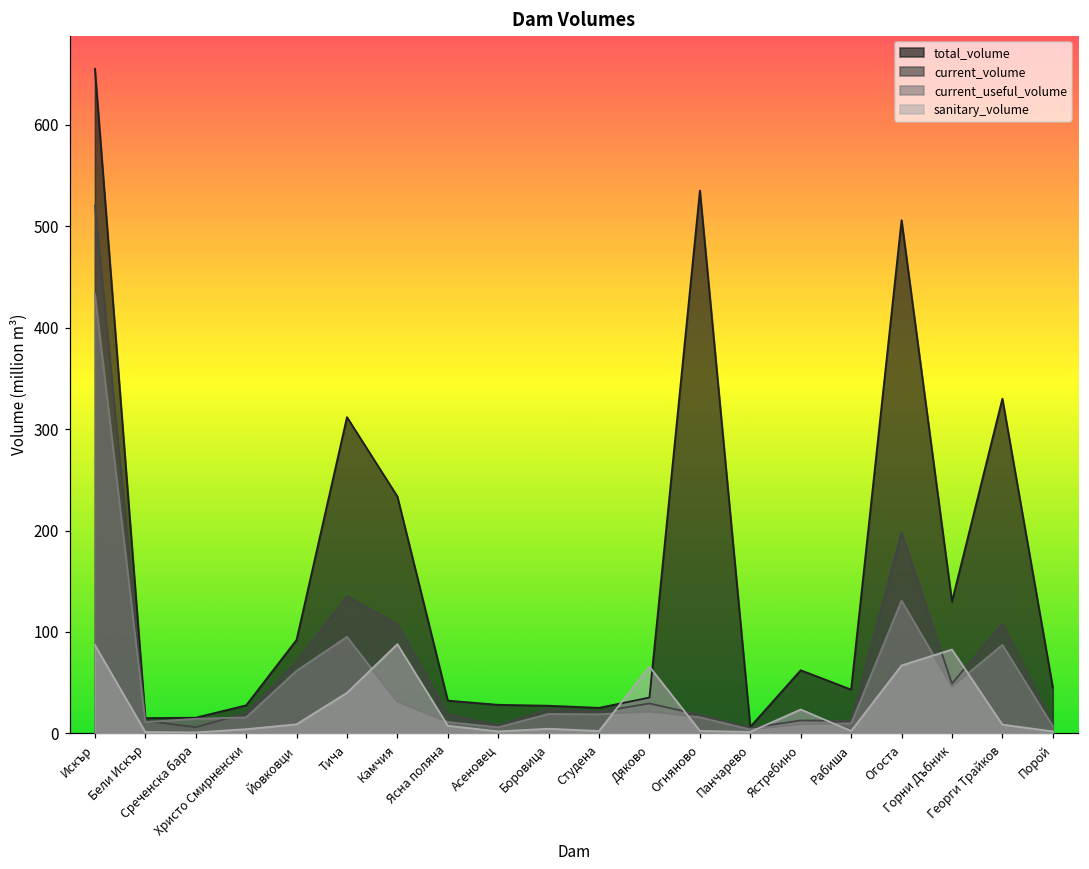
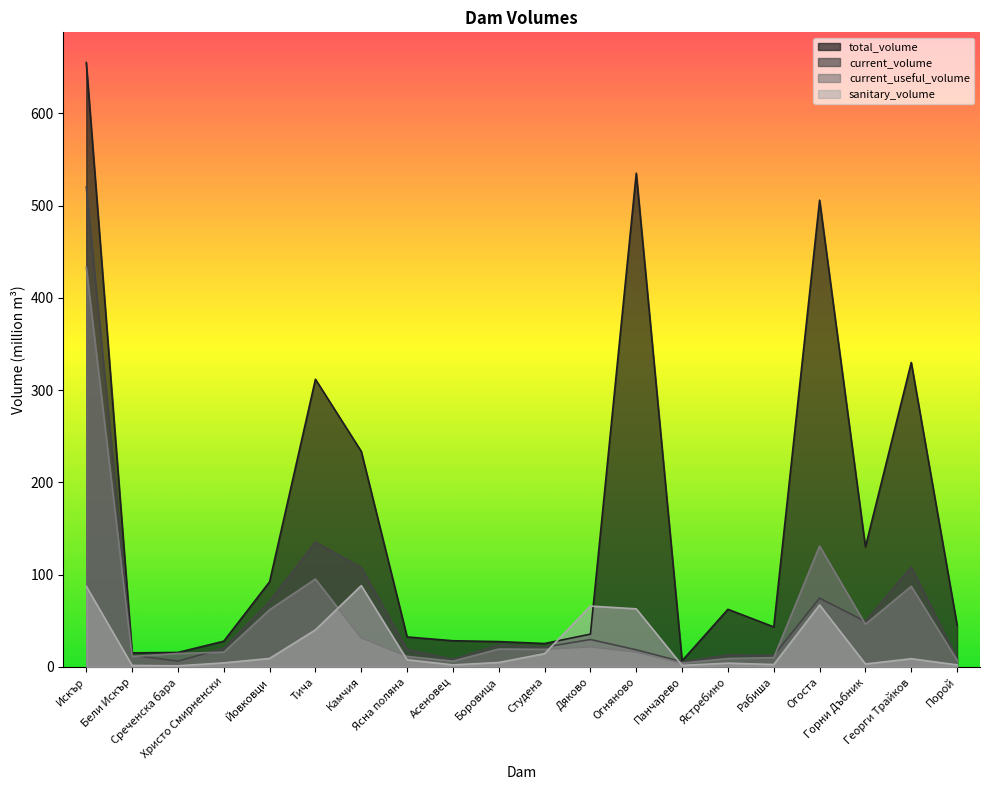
  {
    "total_volume": {
      "Искър": 660,
      "Христо Смирненски": 30,
      "Йовковци": 90,
      "Тича": 310,
      "Камчия": 230,
      "Ясна поляна": 30,
      "Асеновец": 30,
      "Боровица": 30,
      "Студена": 30,
      "Дяково": 40,
      "Огняново": 540,
      "Ястребино": 60,
      "Рабиша": 40,
      "Огоста": 510,
      "Горни Дъбник": 130,
      "Георги Трайков": 330,
      "Порой": 50
    },
    "current_volume": {
      "Искър": 520,
      "Среченска бара": 10,
      "Христо Смирненски": 20,
      "Йовковци": 70,
      "Тича": 140,
      "Камчия": 110,
      "Ясна поляна": 20,
      "Боровица": 20,
      "Дяково": 30,
      "Ястребино": 10,
-     "Огоста": 200,
+     "Огоста": 70,
      "Горни Дъбник": 50,
      "Георги Трайков": 110
    },
    "current_useful_volume": {
      "Искър": 430,
      "Христо Смирненски": 20,
      "Йовковци": 60,
      "Тича": 100,
      "Камчия": 30,
      "Ясна поляна": 10,
      "Боровица": 20,
      "Дяково": 20,
      "Ястребино": 10,
      "Огоста": 130,
      "Горни Дъбник": 50,
      "Георги Трайков": 90
    },
    "sanitary_volume": {
      "Искър": 90,
      "Бели Искър": 0,
      "Среченска бара": 0,
      "Христо Смирненски": 0,
      "Йовковци": 10,
      "Тича": 40,
      "Камчия": 90,
      "Ясна поляна": 10,
      "Асеновец": 0,
      "Боровица": 0,
-     "Студена": 0,
+     "Студена": 10,
      "Дяково": 70,
-     "Огняново": 0,
-     "Ястребино": 20,
+     "Огняново": 60,
+     "Ястребино": 0,
      "Рабиша": 0,
      "Огоста": 70,
-     "Горни Дъбник": 80,
+     "Горни Дъбник": 0,
      "Георги Трайков": 10,
      "Порой": 0
    }
  }
